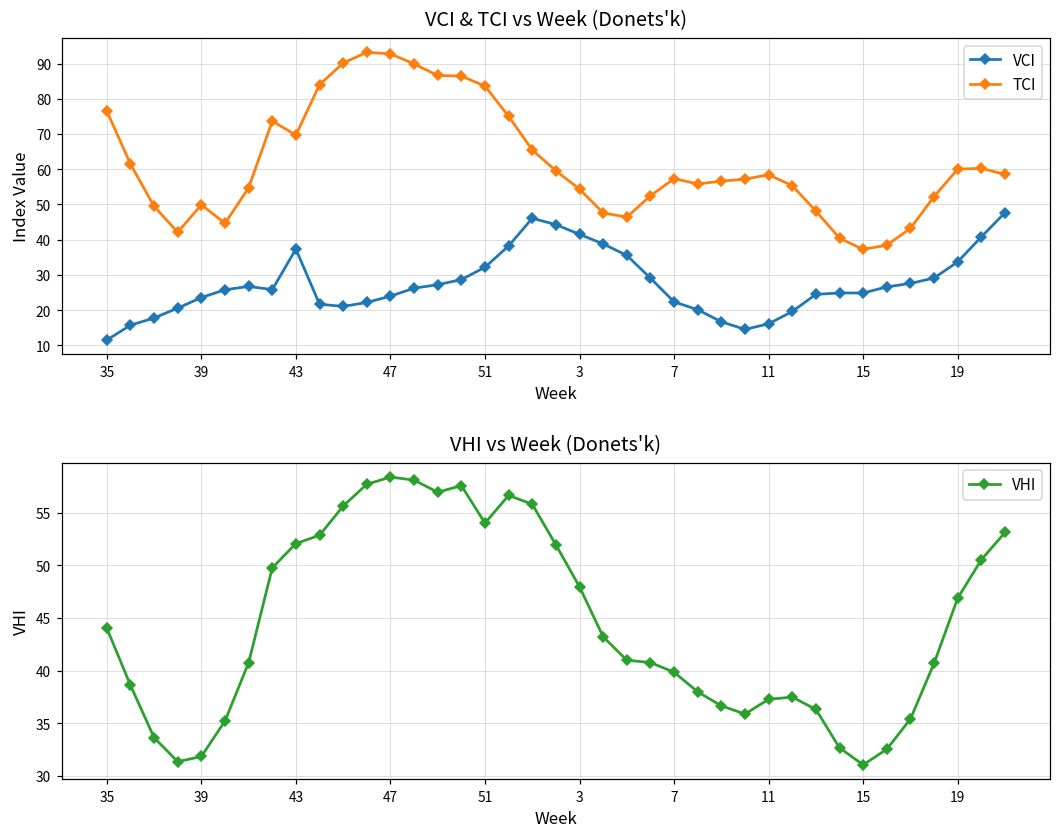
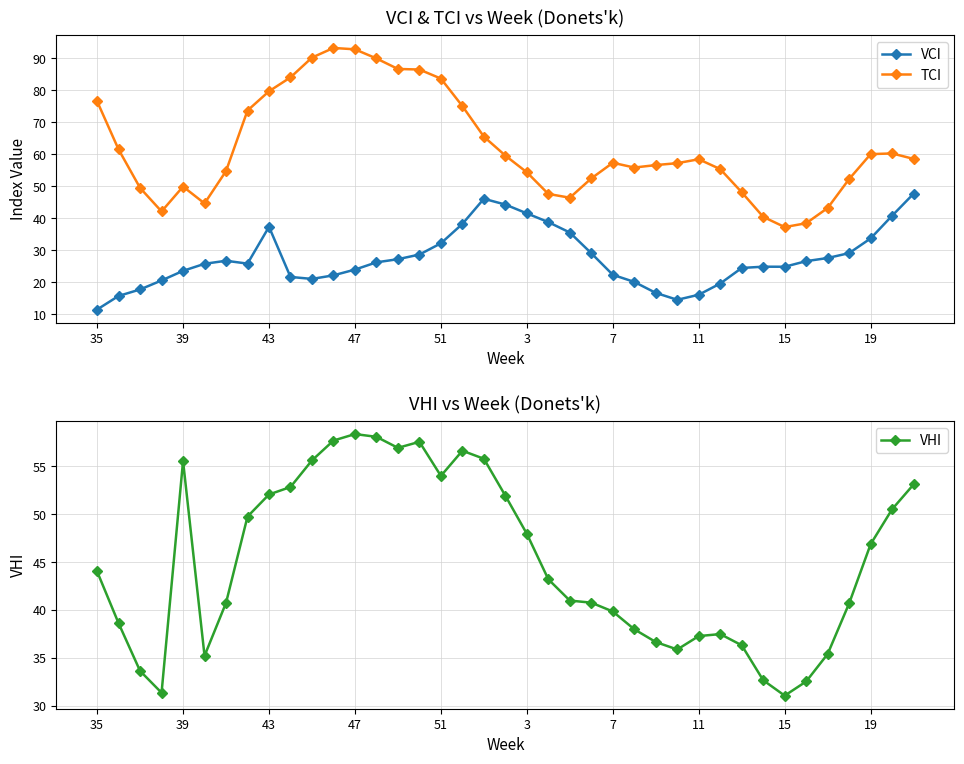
  {
    "VCI & TCI vs Week (Donets'k)": {
      "VCI": {
        "39": 24,
        "43": 37,
        "47": 24,
        "51": 32
      },
      "TCI": {
        "39": 50,
-       "43": 70,
+       "43": 80,
        "47": 93,
        "51": 84
      }
    },
    "VHI vs Week (Donets'k)": {
-     "39": 32,
+     "39": 56,
      "43": 52,
      "47": 58,
      "51": 54
    }
  }
